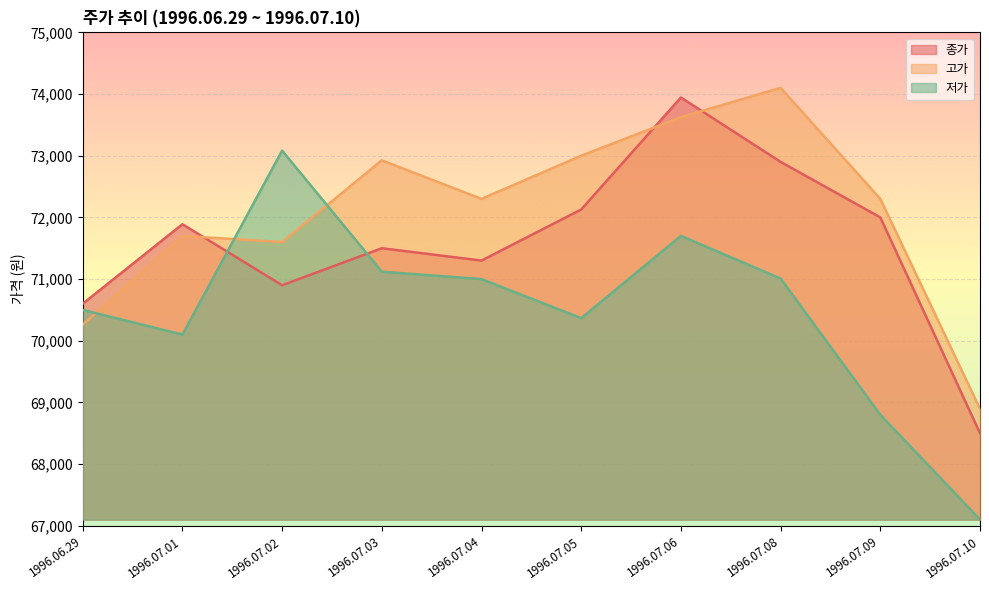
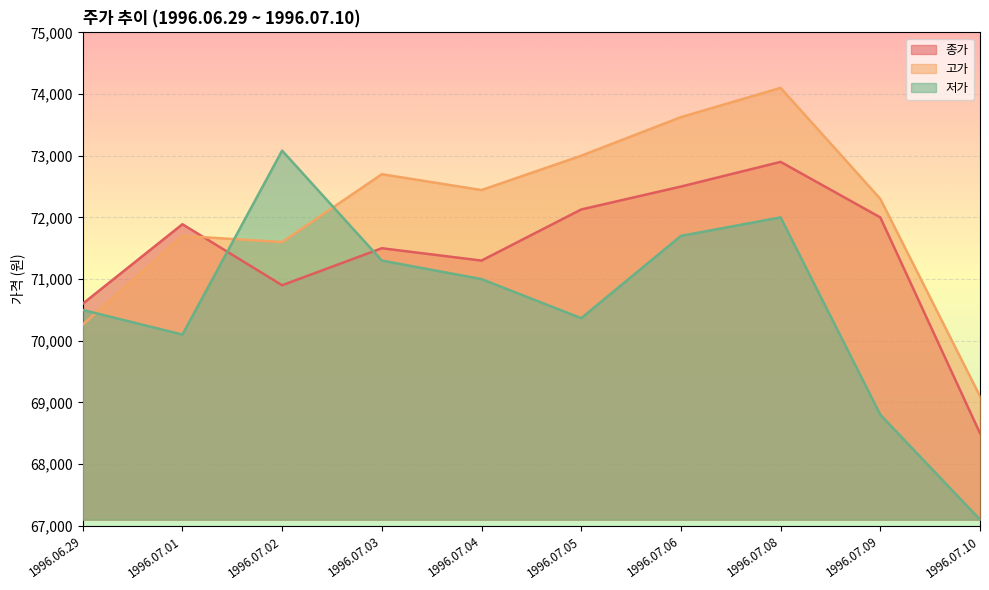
  {
    "종가": {
      "1996.06.29": "70,600",
      "1996.07.01": "71,900",
      "1996.07.02": "70,900",
      "1996.07.03": "71,500",
      "1996.07.04": "71,300",
      "1996.07.05": "72,100",
-     "1996.07.06": "73,900",
+     "1996.07.06": "72,500",
      "1996.07.08": "72,900",
      "1996.07.09": "72,000",
      "1996.07.10": "68,500"
    },
    "고가": {
      "1996.06.29": "70,300",
      "1996.07.01": "71,700",
      "1996.07.02": "71,600",
-     "1996.07.03": "72,900",
-     "1996.07.04": "72,300",
+     "1996.07.03": "72,700",
+     "1996.07.04": "72,400",
      "1996.07.05": "73,000",
      "1996.07.06": "73,600",
      "1996.07.08": "74,100",
      "1996.07.09": "72,300",
-     "1996.07.10": "68,900"
+     "1996.07.10": "69,100"
    },
    "저가": {
      "1996.06.29": "70,500",
      "1996.07.01": "70,100",
      "1996.07.02": "73,100",
-     "1996.07.03": "71,100",
+     "1996.07.03": "71,300",
      "1996.07.04": "71,000",
      "1996.07.05": "70,400",
      "1996.07.06": "71,700",
-     "1996.07.08": "71,000",
+     "1996.07.08": "72,000",
      "1996.07.09": "68,800",
      "1996.07.10": "67,100"
    }
  }
